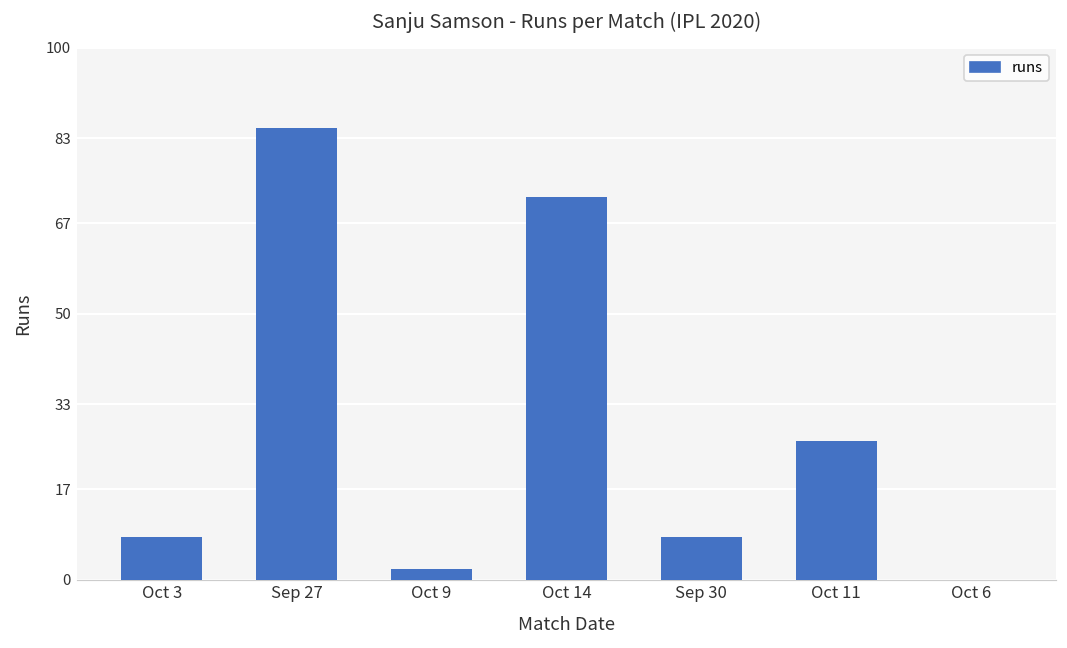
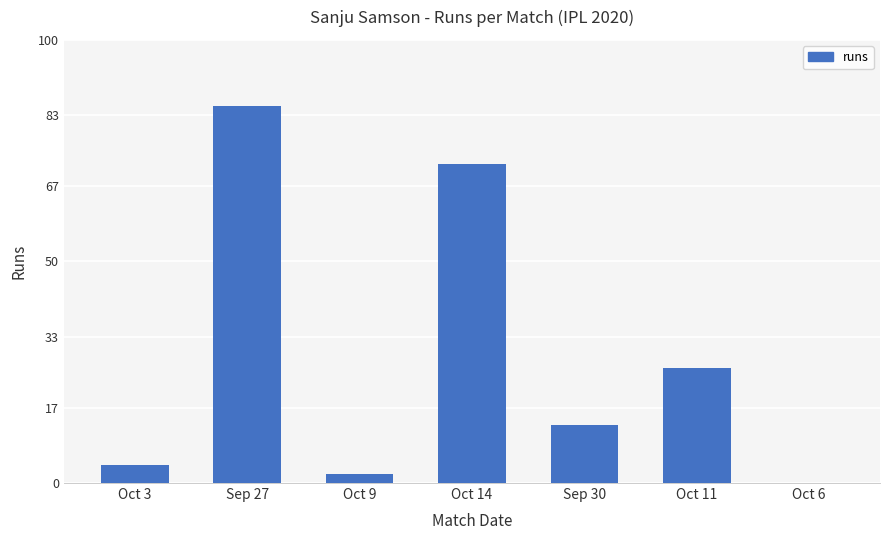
  {
-   "Oct 3": 8,
+   "Oct 3": 4,
    "Sep 27": 85,
    "Oct 9": 2,
    "Oct 14": 72,
-   "Sep 30": 8,
+   "Sep 30": 13,
    "Oct 11": 26,
    "Oct 6": 0
  }
